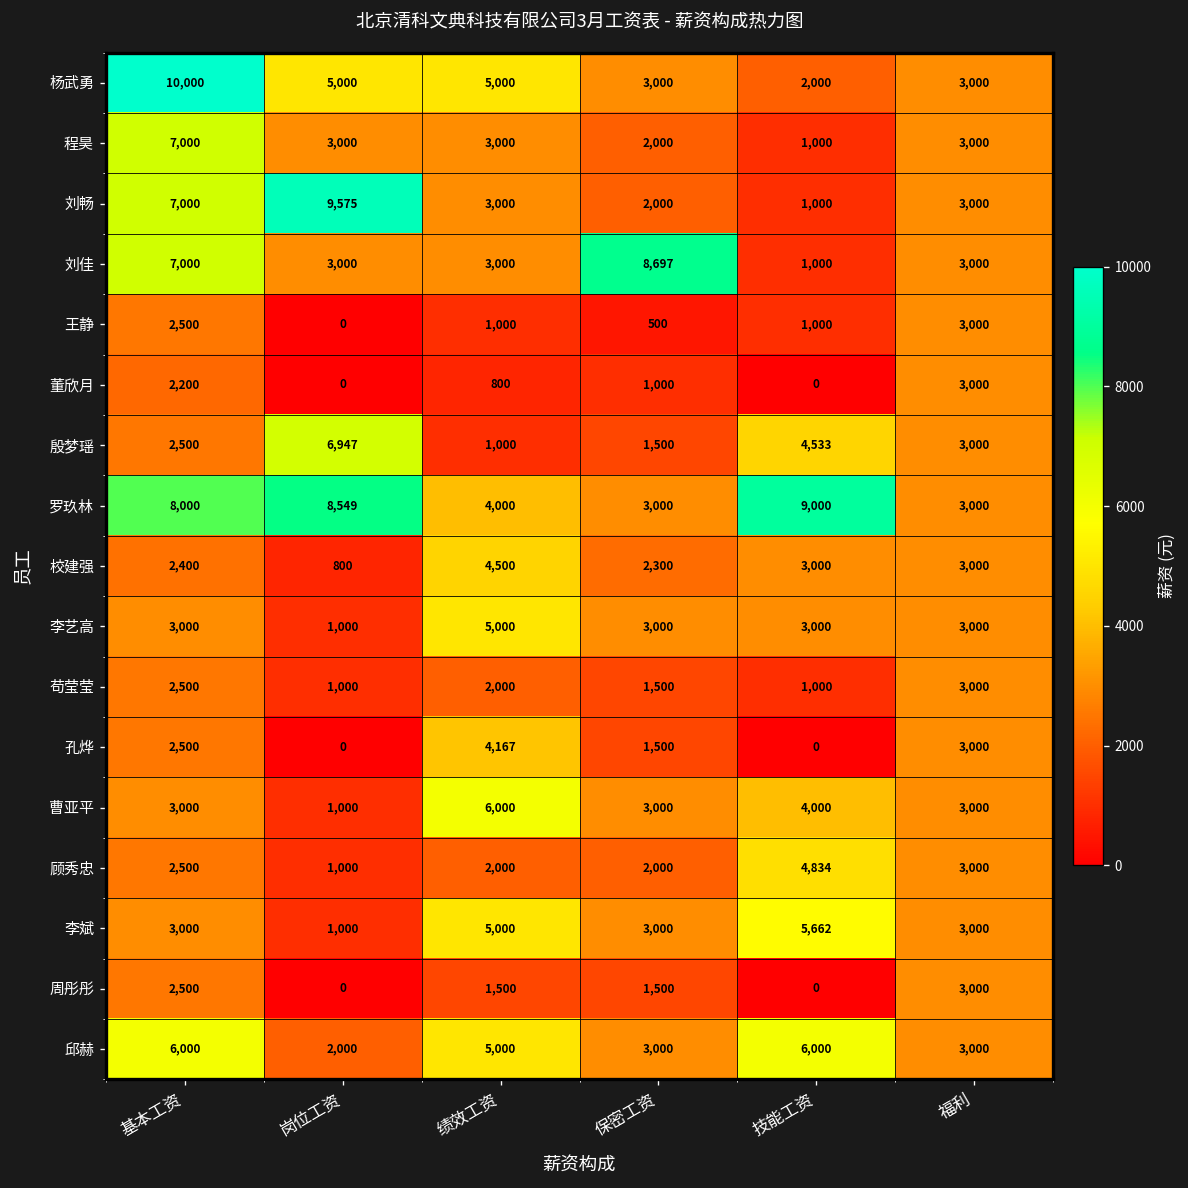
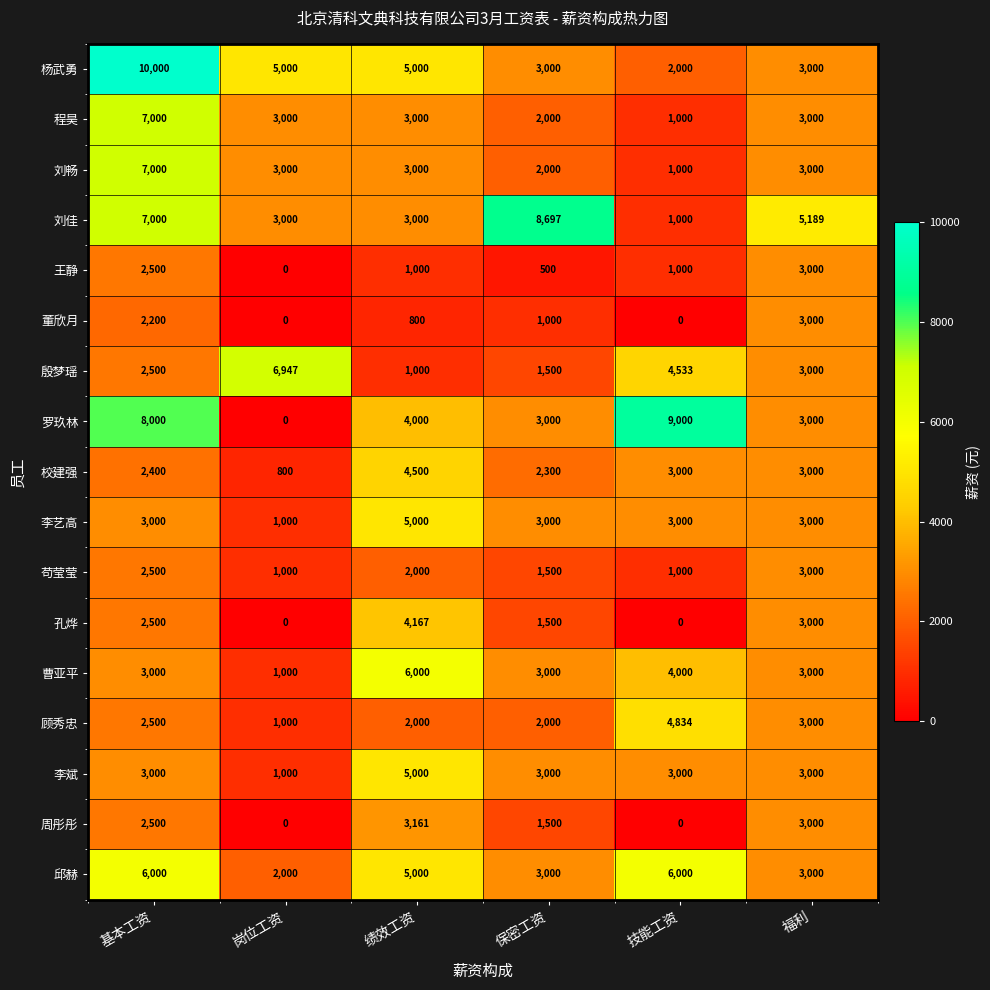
  {
    "杨武勇": {
      "基本工资": "10,000",
      "岗位工资": "5,000",
      "绩效工资": "5,000",
      "保密工资": "3,000",
      "技能工资": "2,000",
      "福利": "3,000"
    },
    "程昊": {
      "基本工资": "7,000",
      "岗位工资": "3,000",
      "绩效工资": "3,000",
      "保密工资": "2,000",
      "技能工资": "1,000",
      "福利": "3,000"
    },
    "刘畅": {
      "基本工资": "7,000",
-     "岗位工资": "9,575",
+     "岗位工资": "3,000",
      "绩效工资": "3,000",
      "保密工资": "2,000",
      "技能工资": "1,000",
      "福利": "3,000"
    },
    "刘佳": {
      "基本工资": "7,000",
      "岗位工资": "3,000",
      "绩效工资": "3,000",
      "保密工资": "8,697",
      "技能工资": "1,000",
-     "福利": "3,000"
+     "福利": "5,189"
    },
    "王静": {
      "基本工资": "2,500",
      "岗位工资": "0",
      "绩效工资": "1,000",
      "保密工资": "500",
      "技能工资": "1,000",
      "福利": "3,000"
    },
    "董欣月": {
      "基本工资": "2,200",
      "岗位工资": "0",
      "绩效工资": "800",
      "保密工资": "1,000",
      "技能工资": "0",
      "福利": "3,000"
    },
    "殷梦瑶": {
      "基本工资": "2,500",
      "岗位工资": "6,947",
      "绩效工资": "1,000",
      "保密工资": "1,500",
      "技能工资": "4,533",
      "福利": "3,000"
    },
    "罗玖林": {
      "基本工资": "8,000",
-     "岗位工资": "8,549",
+     "岗位工资": "0",
      "绩效工资": "4,000",
      "保密工资": "3,000",
      "技能工资": "9,000",
      "福利": "3,000"
    },
    "校建强": {
      "基本工资": "2,400",
      "岗位工资": "800",
      "绩效工资": "4,500",
      "保密工资": "2,300",
      "技能工资": "3,000",
      "福利": "3,000"
    },
    "李艺高": {
      "基本工资": "3,000",
      "岗位工资": "1,000",
      "绩效工资": "5,000",
      "保密工资": "3,000",
      "技能工资": "3,000",
      "福利": "3,000"
    },
    "苟莹莹": {
      "基本工资": "2,500",
      "岗位工资": "1,000",
      "绩效工资": "2,000",
      "保密工资": "1,500",
      "技能工资": "1,000",
      "福利": "3,000"
    },
    "孔烨": {
      "基本工资": "2,500",
      "岗位工资": "0",
      "绩效工资": "4,167",
      "保密工资": "1,500",
      "技能工资": "0",
      "福利": "3,000"
    },
    "曹亚平": {
      "基本工资": "3,000",
      "岗位工资": "1,000",
      "绩效工资": "6,000",
      "保密工资": "3,000",
      "技能工资": "4,000",
      "福利": "3,000"
    },
    "顾秀忠": {
      "基本工资": "2,500",
      "岗位工资": "1,000",
      "绩效工资": "2,000",
      "保密工资": "2,000",
      "技能工资": "4,834",
      "福利": "3,000"
    },
    "李斌": {
      "基本工资": "3,000",
      "岗位工资": "1,000",
      "绩效工资": "5,000",
      "保密工资": "3,000",
-     "技能工资": "5,662",
+     "技能工资": "3,000",
      "福利": "3,000"
    },
    "周彤彤": {
      "基本工资": "2,500",
      "岗位工资": "0",
-     "绩效工资": "1,500",
+     "绩效工资": "3,161",
      "保密工资": "1,500",
      "技能工资": "0",
      "福利": "3,000"
    },
    "邱赫": {
      "基本工资": "6,000",
      "岗位工资": "2,000",
      "绩效工资": "5,000",
      "保密工资": "3,000",
      "技能工资": "6,000",
      "福利": "3,000"
    }
  }
